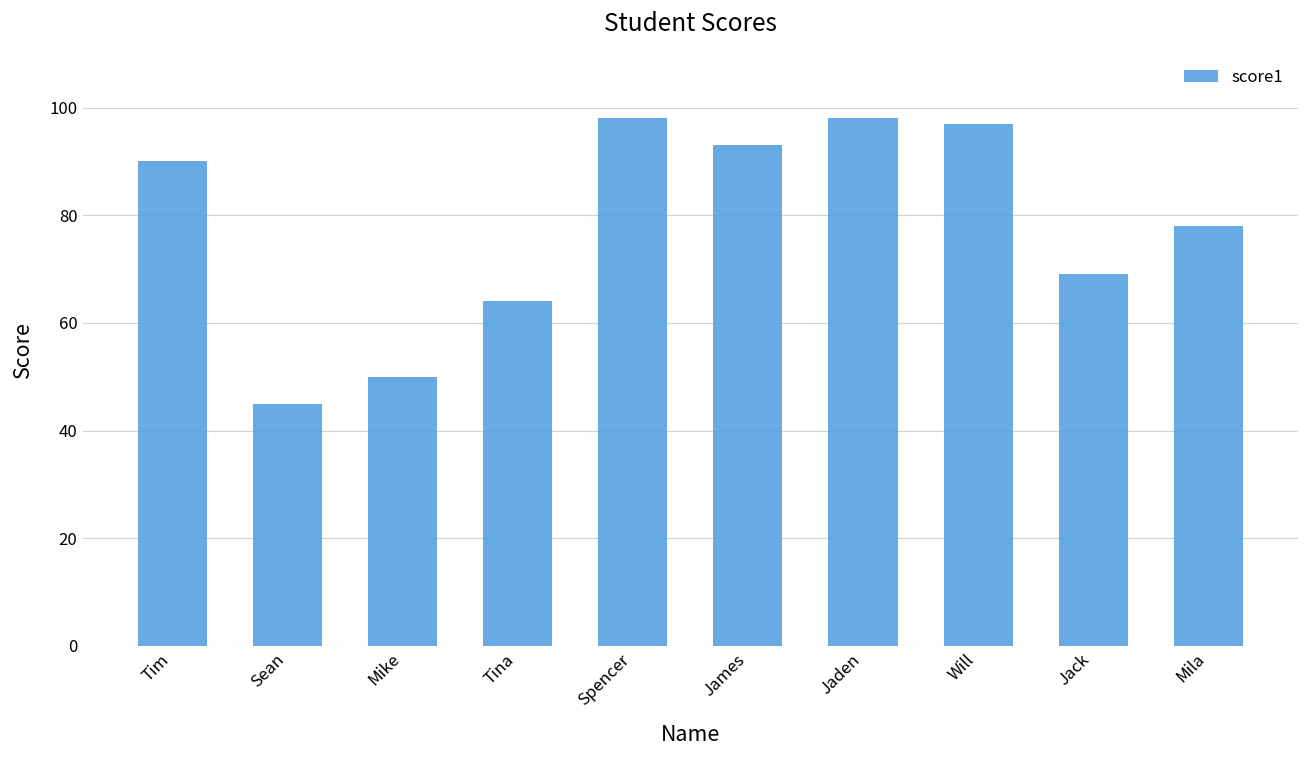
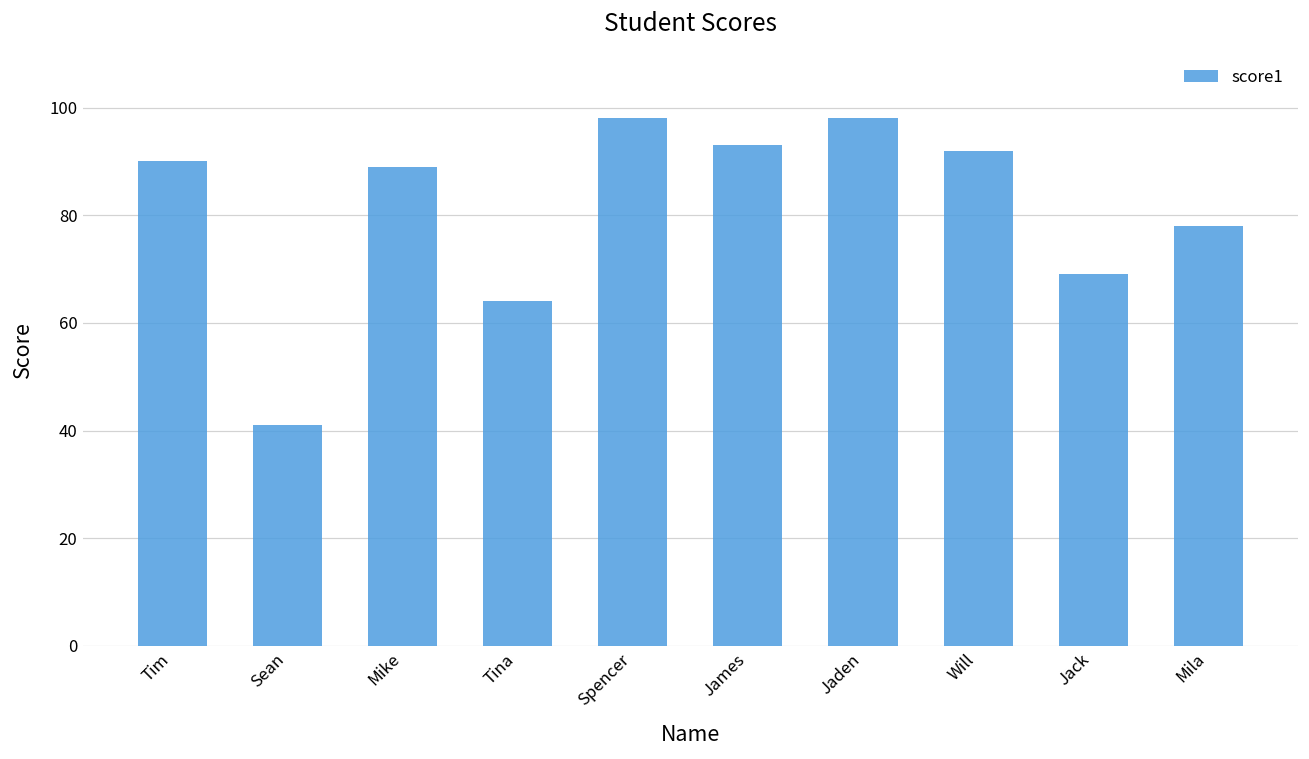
  {
    "Tim": 90,
-   "Sean": 45,
-   "Mike": 50,
+   "Sean": 41,
+   "Mike": 89,
    "Tina": 64,
    "Spencer": 98,
    "James": 93,
    "Jaden": 98,
-   "Will": 97,
+   "Will": 92,
    "Jack": 69,
    "Mila": 78
  }
